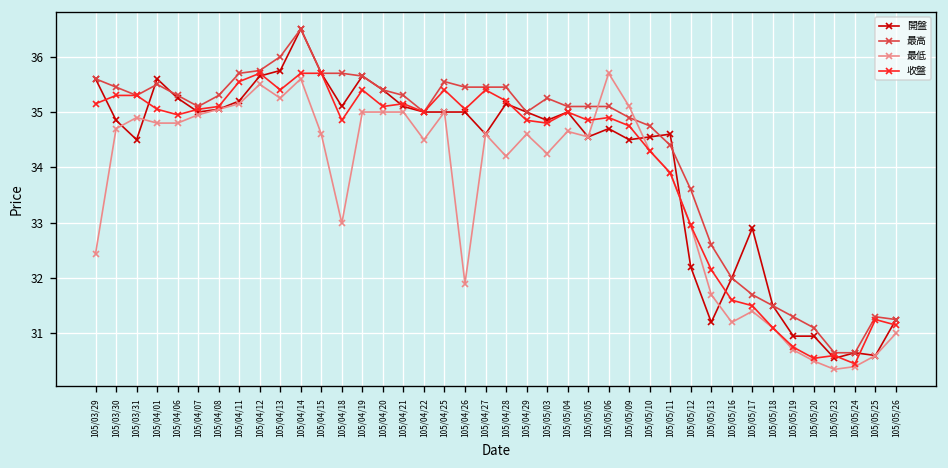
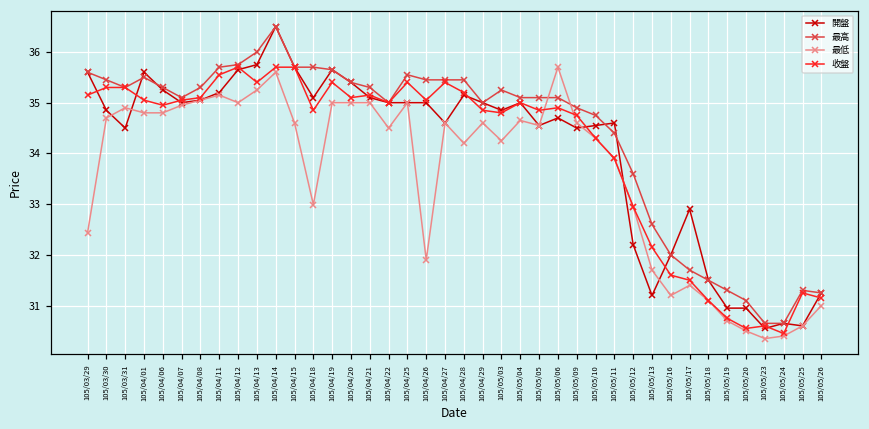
  {
    "開盤": {
      "105/03/30": 34.9,
      "105/03/31": 34.5,
      "105/04/01": 35.6,
      "105/04/13": 35.8,
      "105/04/18": 35.1,
      "105/05/06": 34.7,
      "105/05/09": 34.5,
      "105/05/10": 34.6,
      "105/05/11": 34.6,
      "105/05/12": 32.2,
      "105/05/13": 31.2,
      "105/05/17": 32.9,
      "105/05/19": 31.0,
      "105/05/20": 31.0
    },
    "最低": {
      "105/03/29": 32.4,
      "105/03/30": 34.7,
      "105/03/31": 34.9,
      "105/04/01": 34.8,
      "105/04/06": 34.8,
-     "105/04/12": 35.5,
+     "105/04/12": 35.0,
      "105/04/13": 35.3,
      "105/04/14": 35.6,
      "105/04/15": 34.6,
      "105/04/18": 33.0,
      "105/04/19": 35.0,
      "105/04/20": 35.0,
      "105/04/21": 35.0,
      "105/04/22": 34.5,
      "105/04/26": 31.9,
      "105/04/28": 34.2,
      "105/04/29": 34.6,
      "105/05/03": 34.3,
      "105/05/04": 34.7,
      "105/05/06": 35.7,
-     "105/05/09": 35.1,
+     "105/05/09": 34.6,
      "105/05/13": 31.7,
      "105/05/16": 31.2,
      "105/05/17": 31.4,
      "105/05/23": 30.4,
      "105/05/26": 31.0
    }
  }
